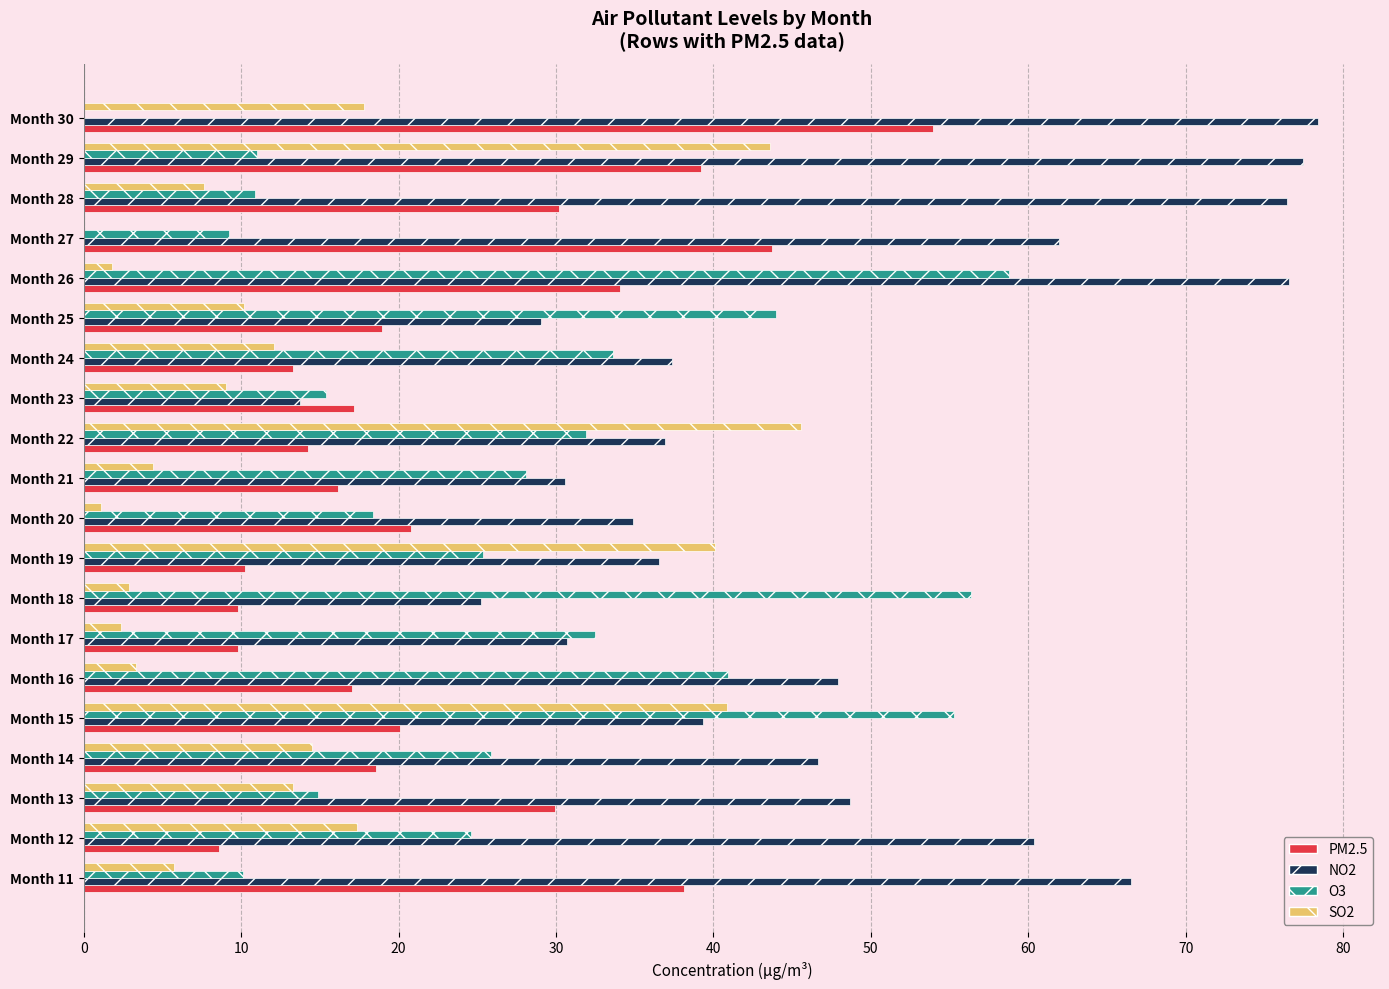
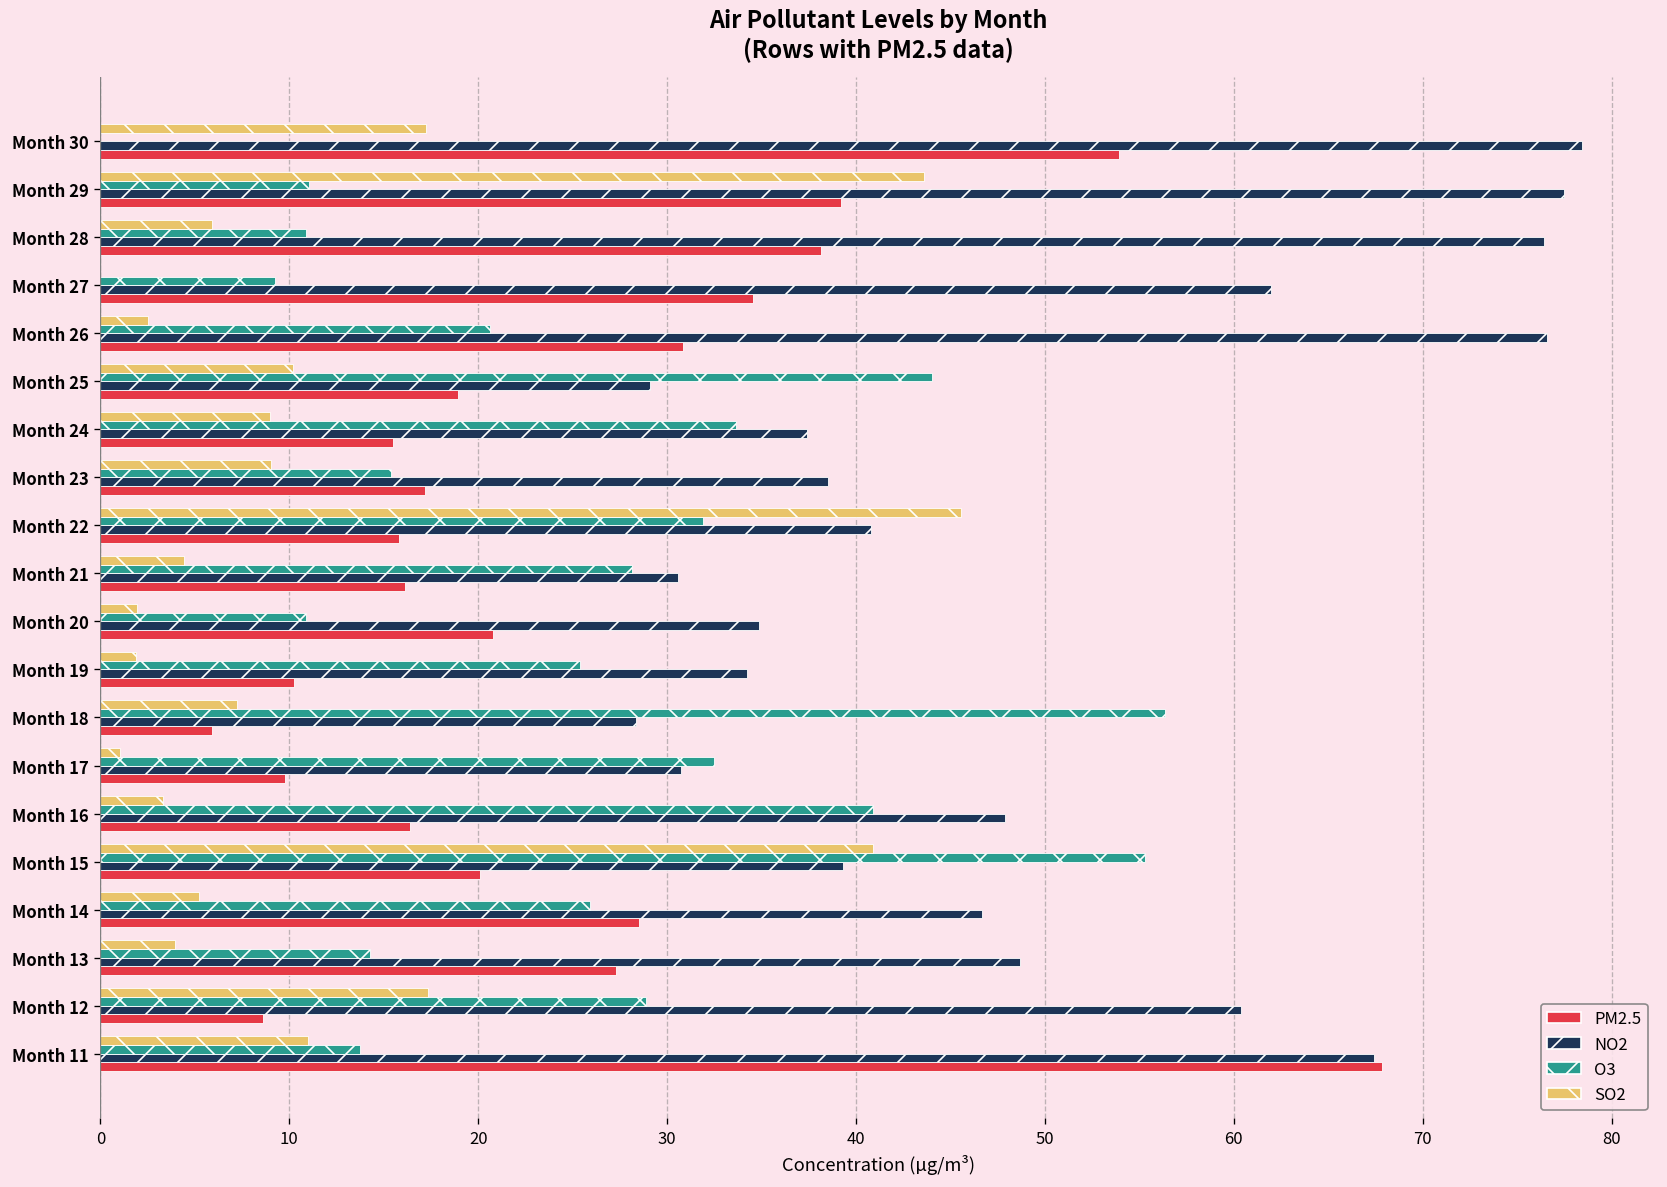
  {
    "PM2.5": {
      "Month 30": 53.9,
      "Month 29": 39.2,
-     "Month 28": 30.2,
-     "Month 27": 43.7,
-     "Month 26": 34.0,
+     "Month 28": 38.1,
+     "Month 27": 34.5,
+     "Month 26": 30.8,
      "Month 25": 19.0,
-     "Month 24": 13.3,
+     "Month 24": 15.5,
      "Month 23": 17.2,
-     "Month 22": 14.2,
+     "Month 22": 15.8,
      "Month 21": 16.1,
      "Month 20": 20.8,
      "Month 19": 10.2,
-     "Month 18": 9.8,
+     "Month 18": 5.9,
      "Month 17": 9.8,
-     "Month 16": 17.1,
+     "Month 16": 16.4,
      "Month 15": 20.1,
-     "Month 14": 18.6,
-     "Month 13": 29.9,
+     "Month 14": 28.5,
+     "Month 13": 27.3,
      "Month 12": 8.6,
-     "Month 11": 38.1
+     "Month 11": 67.9
    },
    "NO2": {
      "Month 30": 78.4,
      "Month 29": 77.5,
      "Month 28": 76.4,
      "Month 27": 62.0,
      "Month 26": 76.6,
      "Month 25": 29.1,
      "Month 24": 37.4,
-     "Month 23": 13.7,
-     "Month 22": 36.9,
+     "Month 23": 38.5,
+     "Month 22": 40.8,
      "Month 21": 30.6,
      "Month 20": 34.9,
-     "Month 19": 36.5,
-     "Month 18": 25.2,
+     "Month 19": 34.2,
+     "Month 18": 28.3,
      "Month 17": 30.7,
      "Month 16": 47.9,
      "Month 15": 39.3,
      "Month 14": 46.7,
      "Month 13": 48.7,
      "Month 12": 60.4,
-     "Month 11": 66.5
+     "Month 11": 67.4
    },
    "O3": {
      "Month 30": 0.0,
      "Month 29": 11.0,
      "Month 28": 10.9,
      "Month 27": 9.3,
-     "Month 26": 58.8,
+     "Month 26": 20.6,
      "Month 25": 44.0,
      "Month 24": 33.6,
      "Month 23": 15.4,
      "Month 22": 31.9,
      "Month 21": 28.1,
-     "Month 20": 18.4,
+     "Month 20": 10.9,
      "Month 19": 25.4,
      "Month 18": 56.4,
      "Month 17": 32.5,
      "Month 16": 40.9,
      "Month 15": 55.3,
      "Month 14": 25.9,
-     "Month 13": 14.9,
-     "Month 12": 24.6,
-     "Month 11": 10.1
+     "Month 13": 14.3,
+     "Month 12": 28.9,
+     "Month 11": 13.8
    },
    "SO2": {
-     "Month 30": 17.8,
+     "Month 30": 17.3,
      "Month 29": 43.6,
-     "Month 28": 7.7,
+     "Month 28": 5.9,
      "Month 27": 0.0,
-     "Month 26": 1.8,
+     "Month 26": 2.5,
      "Month 25": 10.2,
-     "Month 24": 12.1,
+     "Month 24": 9.0,
      "Month 23": 9.0,
      "Month 22": 45.6,
      "Month 21": 4.4,
-     "Month 20": 1.1,
-     "Month 19": 40.1,
-     "Month 18": 2.9,
-     "Month 17": 2.4,
+     "Month 20": 2.0,
+     "Month 19": 1.9,
+     "Month 18": 7.2,
+     "Month 17": 1.0,
      "Month 16": 3.3,
      "Month 15": 40.9,
-     "Month 14": 14.5,
-     "Month 13": 13.3,
+     "Month 14": 5.2,
+     "Month 13": 3.9,
      "Month 12": 17.3,
-     "Month 11": 5.7
+     "Month 11": 11.0
    }
  }
